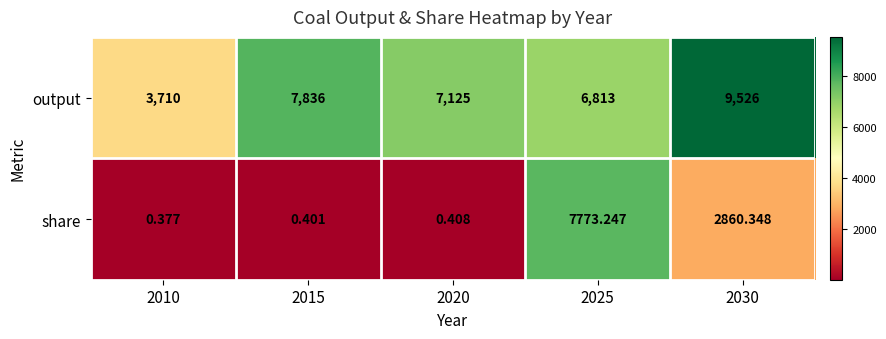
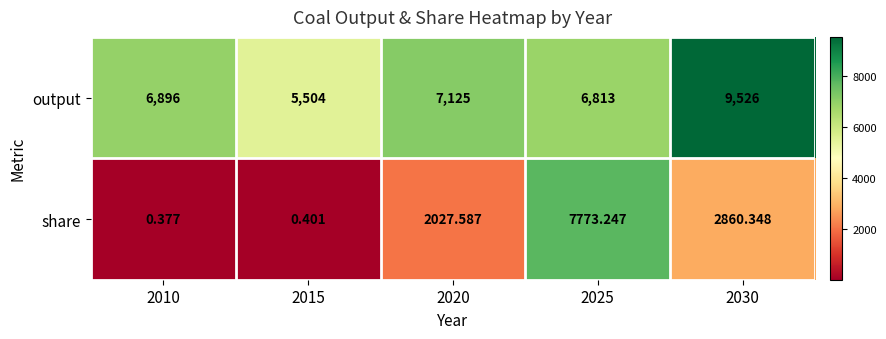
  {
    "output": {
-     "2010": "3,710",
-     "2015": "7,836",
+     "2010": "6,896",
+     "2015": "5,504",
      "2020": "7,125",
      "2025": "6,813",
      "2030": "9,526"
    },
    "share": {
      "2010": "0.377",
      "2015": "0.401",
-     "2020": "0.408",
+     "2020": "2027.587",
      "2025": "7773.247",
      "2030": "2860.348"
    }
  }
